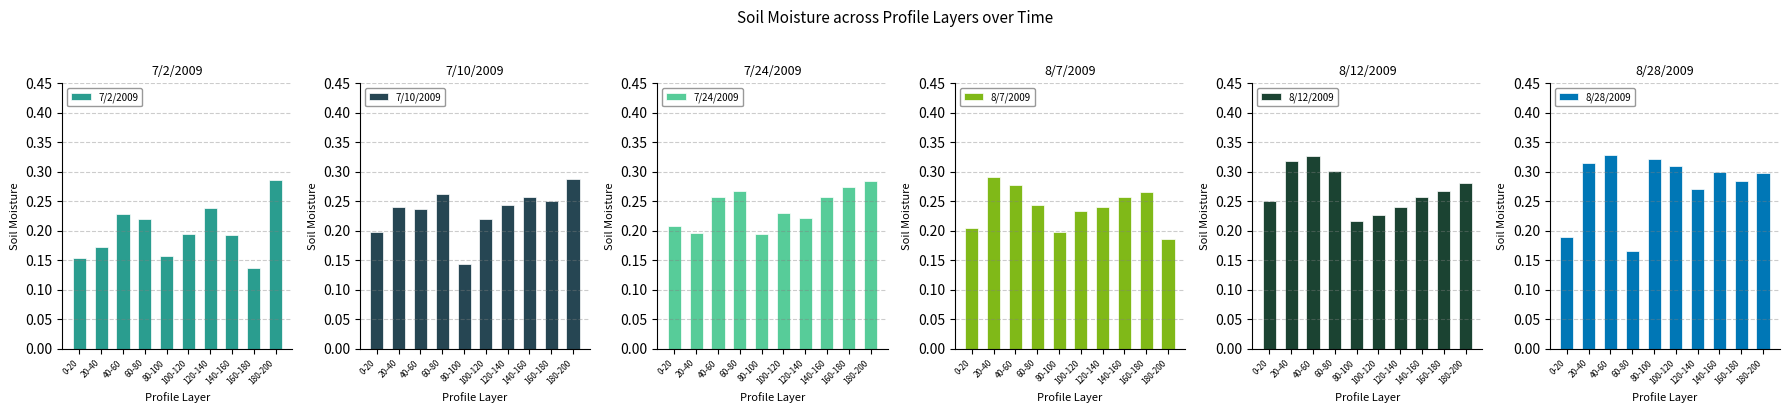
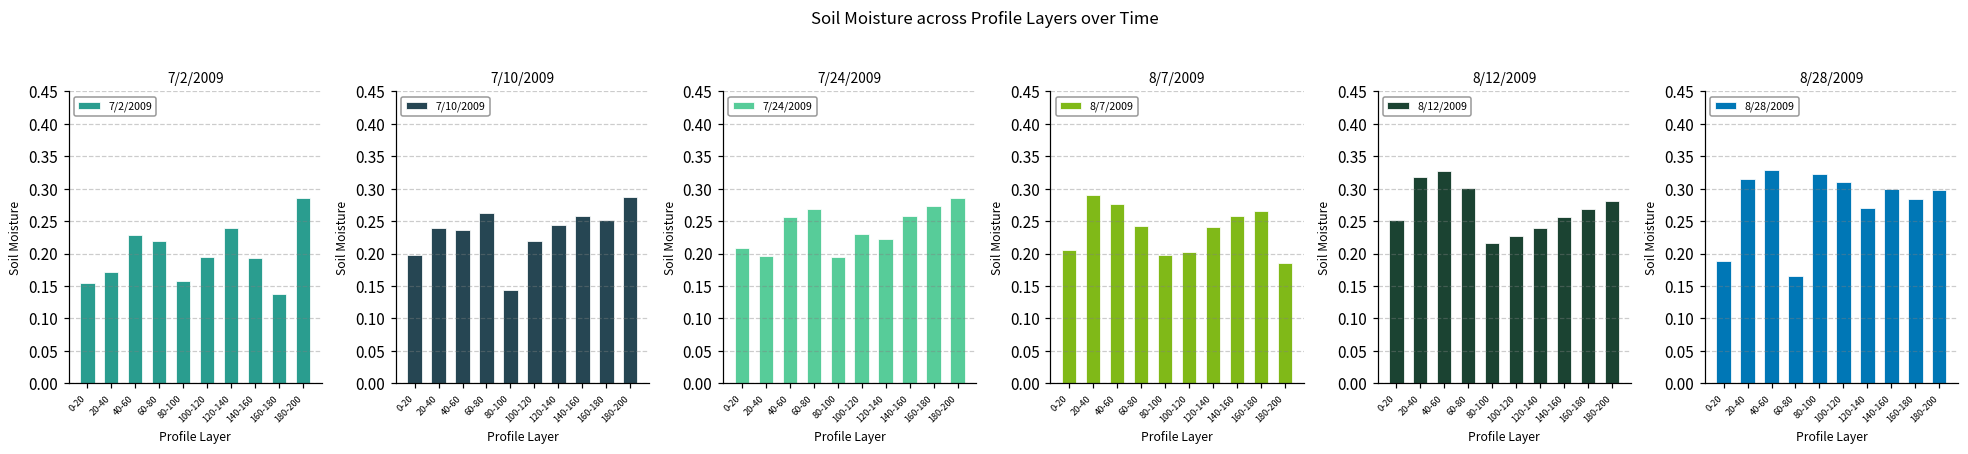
  {
    "7/2/2009": {
      "0-20": 0.15,
      "20-40": 0.17,
      "40-60": 0.23,
      "60-80": 0.22,
      "80-100": 0.16,
      "100-120": 0.20,
      "120-140": 0.24,
      "140-160": 0.19,
      "160-180": 0.14,
      "180-200": 0.29
    },
    "7/10/2009": {
      "0-20": 0.20,
      "20-40": 0.24,
      "40-60": 0.24,
      "60-80": 0.26,
      "80-100": 0.14,
      "100-120": 0.22,
      "120-140": 0.24,
      "140-160": 0.26,
      "160-180": 0.25,
      "180-200": 0.29
    },
    "7/24/2009": {
      "0-20": 0.21,
      "20-40": 0.20,
      "40-60": 0.26,
      "60-80": 0.27,
      "80-100": 0.19,
      "100-120": 0.23,
      "120-140": 0.22,
      "140-160": 0.26,
      "160-180": 0.27,
      "180-200": 0.29
    },
    "8/7/2009": {
      "0-20": 0.21,
      "20-40": 0.29,
      "40-60": 0.28,
      "60-80": 0.24,
      "80-100": 0.20,
-     "100-120": 0.23,
+     "100-120": 0.20,
      "120-140": 0.24,
      "140-160": 0.26,
      "160-180": 0.27,
      "180-200": 0.19
    },
    "8/12/2009": {
      "0-20": 0.25,
      "20-40": 0.32,
      "40-60": 0.33,
      "60-80": 0.30,
      "80-100": 0.22,
      "100-120": 0.23,
      "120-140": 0.24,
      "140-160": 0.26,
      "160-180": 0.27,
      "180-200": 0.28
    },
    "8/28/2009": {
      "0-20": 0.19,
      "20-40": 0.32,
      "40-60": 0.33,
      "60-80": 0.17,
      "80-100": 0.32,
      "100-120": 0.31,
      "120-140": 0.27,
      "140-160": 0.30,
      "160-180": 0.28,
      "180-200": 0.30
    }
  }
